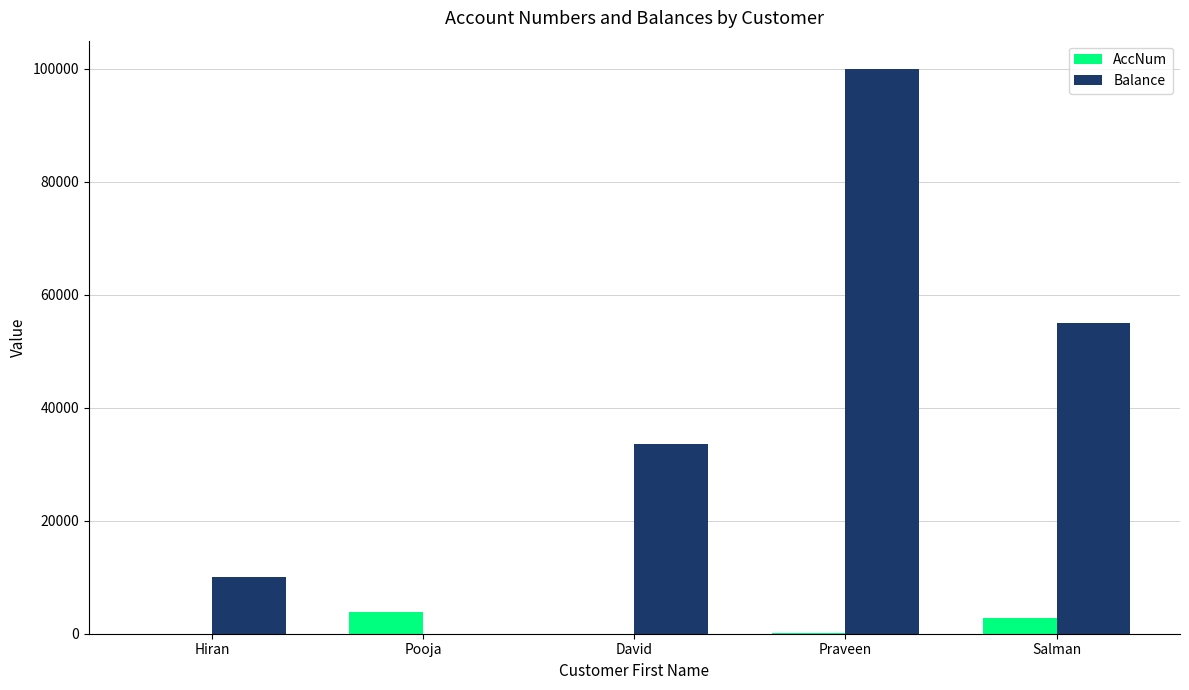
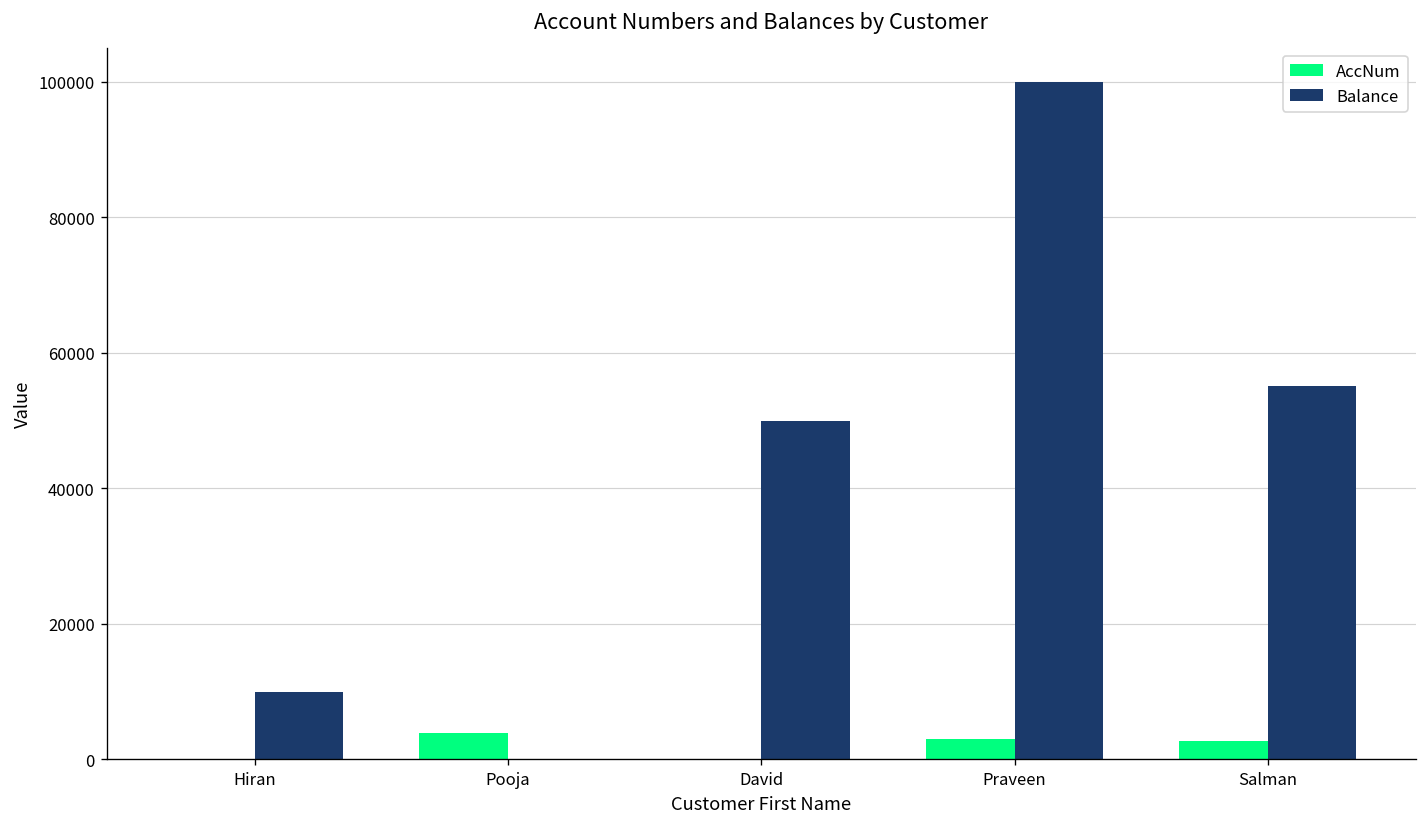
  {
    "AccNum": {
      "Pooja": 4000,
-     "Praveen": 0,
+     "Praveen": 3000,
      "Salman": 3000
    },
    "Balance": {
      "Hiran": 10000,
-     "David": 34000,
+     "David": 50000,
      "Praveen": 100000,
      "Salman": 55000
    }
  }
